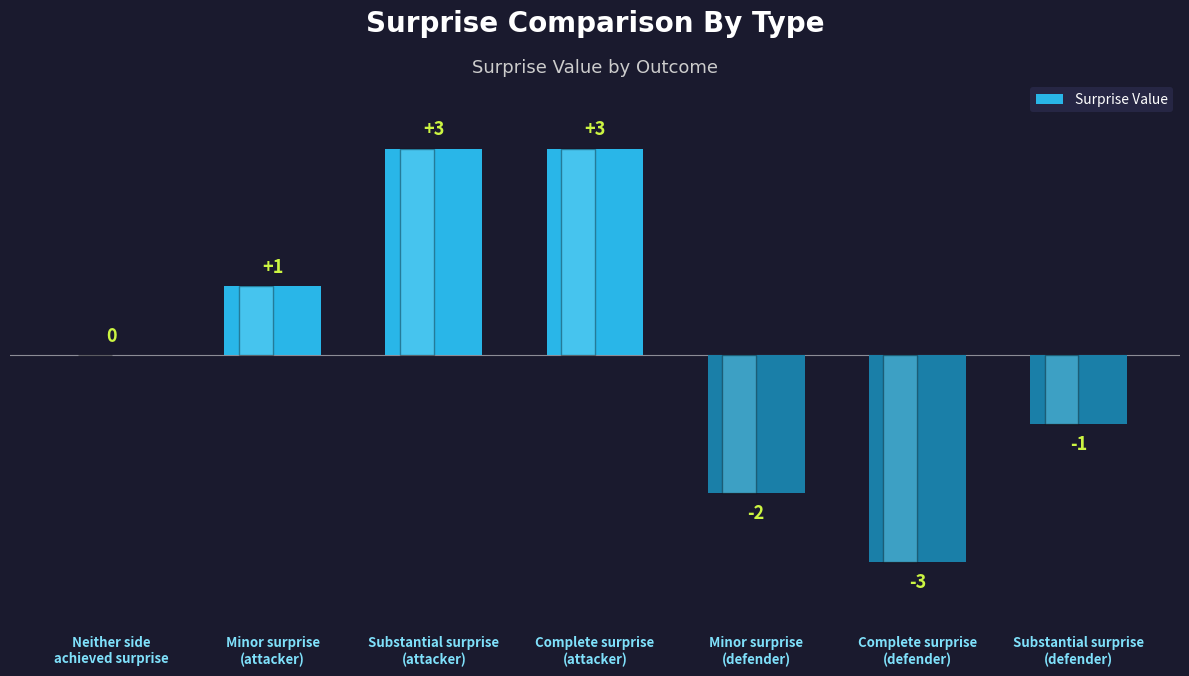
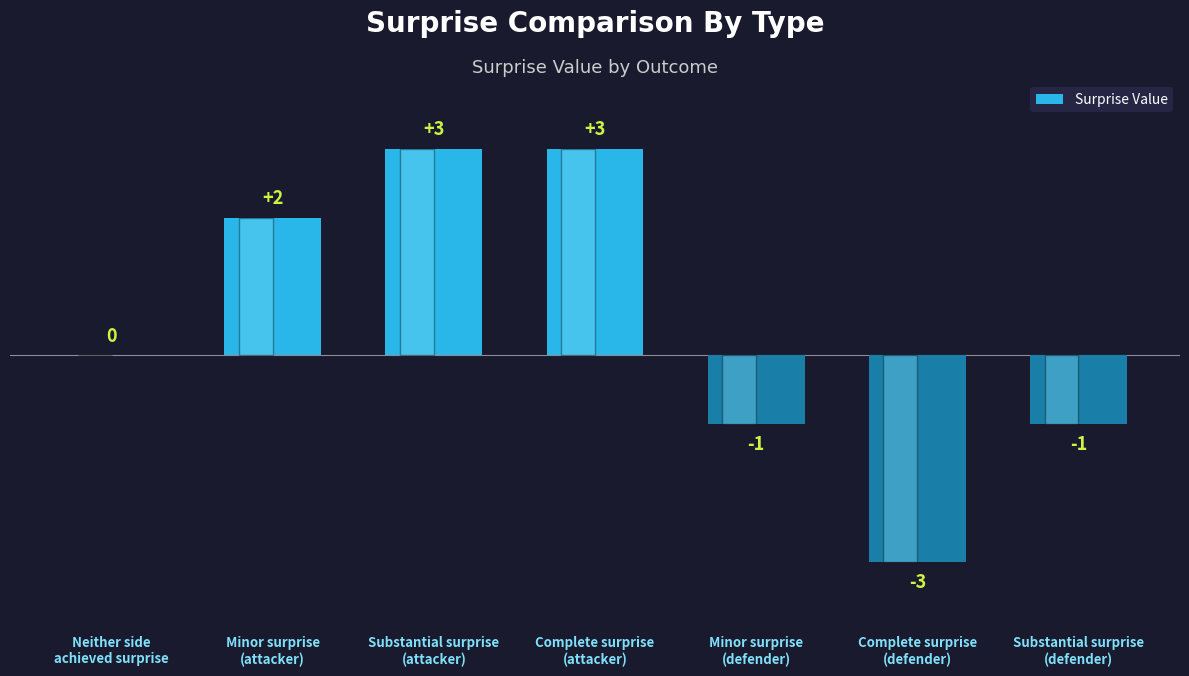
  {
    "Neither side achieved surprise": "0",
-   "Minor surprise (attacker)": "+1",
+   "Minor surprise (attacker)": "+2",
    "Substantial surprise (attacker)": "+3",
    "Complete surprise (attacker)": "+3",
-   "Minor surprise (defender)": "-2",
+   "Minor surprise (defender)": "-1",
    "Complete surprise (defender)": "-3",
    "Substantial surprise (defender)": "-1"
  }
